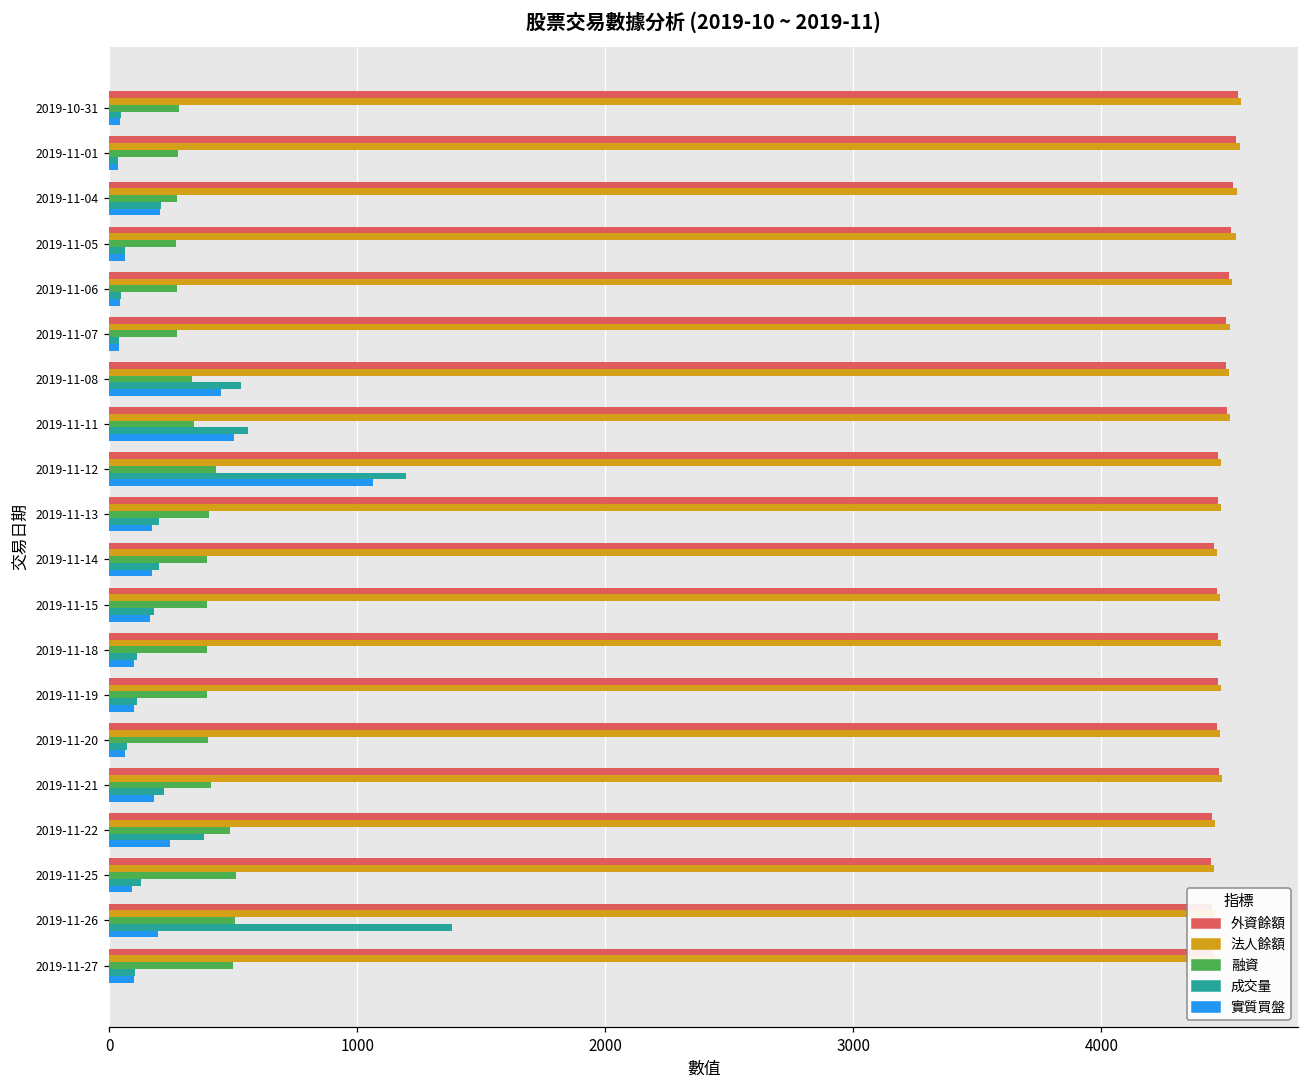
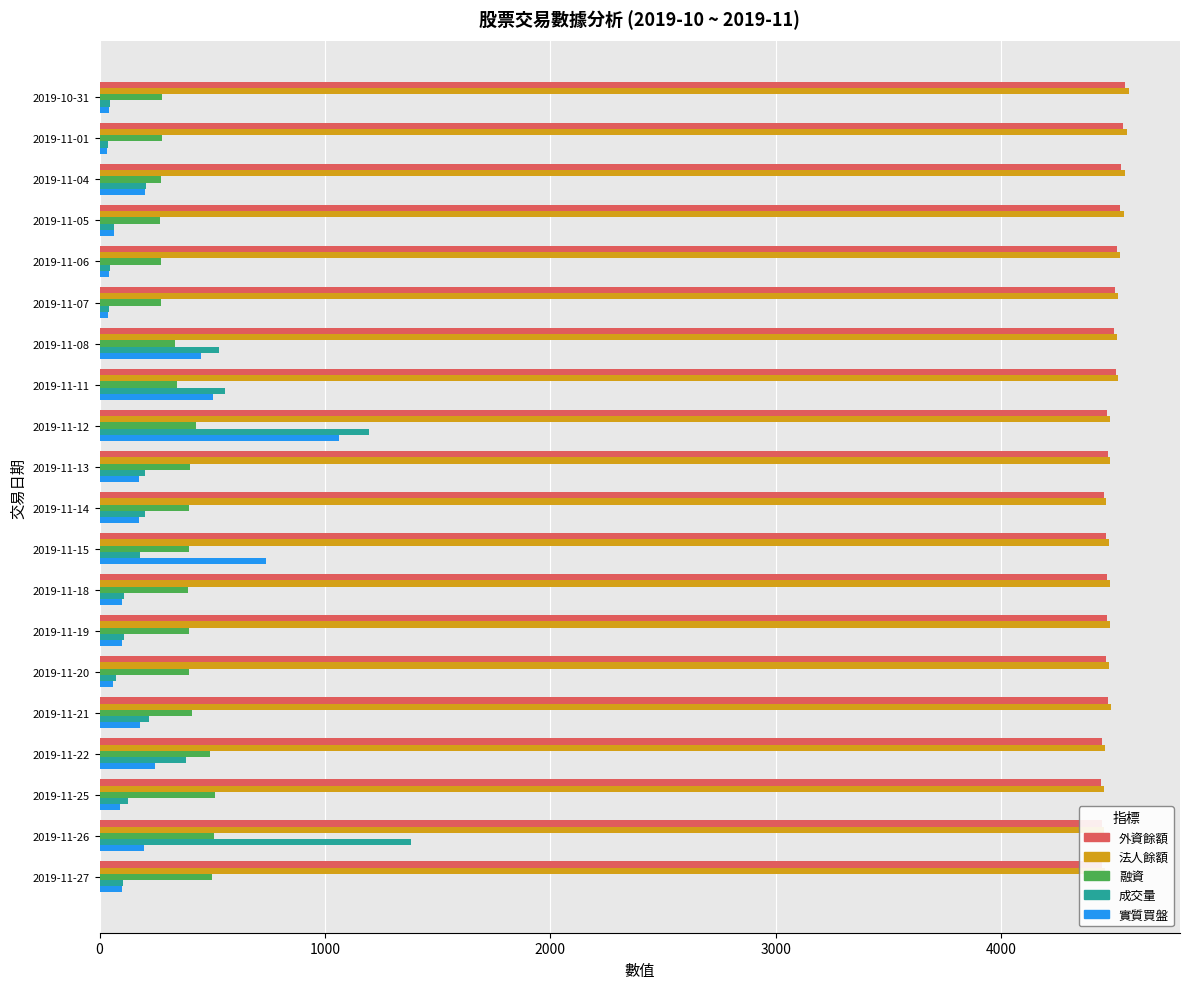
  {
    "外資餘額": {
      "2019-10-31": 4550,
      "2019-11-01": 4540,
      "2019-11-04": 4530,
      "2019-11-05": 4530,
      "2019-11-06": 4510,
      "2019-11-07": 4500,
      "2019-11-08": 4500,
      "2019-11-11": 4510,
      "2019-11-12": 4470,
      "2019-11-13": 4470,
      "2019-11-14": 4450,
      "2019-11-15": 4470,
      "2019-11-18": 4470,
      "2019-11-19": 4470,
      "2019-11-20": 4470,
      "2019-11-21": 4470,
      "2019-11-22": 4450,
      "2019-11-25": 4440
    },
    "法人餘額": {
      "2019-10-31": 4570,
      "2019-11-01": 4560,
      "2019-11-04": 4550,
      "2019-11-05": 4540,
      "2019-11-06": 4530,
      "2019-11-07": 4520,
      "2019-11-08": 4510,
      "2019-11-11": 4520,
      "2019-11-12": 4480,
      "2019-11-13": 4480,
      "2019-11-14": 4470,
      "2019-11-15": 4480,
      "2019-11-18": 4480,
      "2019-11-19": 4480,
      "2019-11-20": 4480,
      "2019-11-21": 4490,
      "2019-11-22": 4460,
      "2019-11-25": 4450
    },
    "融資": {
      "2019-10-31": 280,
      "2019-11-01": 280,
      "2019-11-04": 270,
      "2019-11-05": 270,
      "2019-11-06": 270,
      "2019-11-07": 270,
      "2019-11-08": 330,
      "2019-11-11": 340,
      "2019-11-12": 430,
      "2019-11-13": 400,
      "2019-11-14": 400,
      "2019-11-15": 400,
      "2019-11-18": 390,
      "2019-11-19": 400,
      "2019-11-20": 400,
      "2019-11-21": 410,
      "2019-11-22": 490,
      "2019-11-25": 510,
      "2019-11-26": 510,
      "2019-11-27": 500
    },
    "成交量": {
      "2019-10-31": 50,
      "2019-11-01": 40,
      "2019-11-04": 210,
      "2019-11-05": 60,
      "2019-11-06": 50,
      "2019-11-07": 40,
      "2019-11-08": 530,
      "2019-11-11": 560,
      "2019-11-12": 1200,
      "2019-11-13": 200,
      "2019-11-14": 200,
      "2019-11-15": 180,
      "2019-11-18": 110,
      "2019-11-19": 110,
      "2019-11-20": 70,
      "2019-11-21": 220,
      "2019-11-22": 380,
      "2019-11-25": 130,
      "2019-11-26": 1380,
      "2019-11-27": 100
    },
    "實質買盤": {
      "2019-10-31": 40,
      "2019-11-01": 40,
      "2019-11-04": 200,
      "2019-11-05": 60,
      "2019-11-06": 40,
      "2019-11-07": 40,
      "2019-11-08": 450,
      "2019-11-11": 500,
      "2019-11-12": 1060,
      "2019-11-13": 170,
      "2019-11-14": 170,
-     "2019-11-15": 160,
+     "2019-11-15": 740,
      "2019-11-18": 100,
      "2019-11-19": 100,
      "2019-11-20": 60,
      "2019-11-21": 180,
      "2019-11-22": 240,
      "2019-11-25": 90,
      "2019-11-26": 200,
      "2019-11-27": 100
    }
  }
